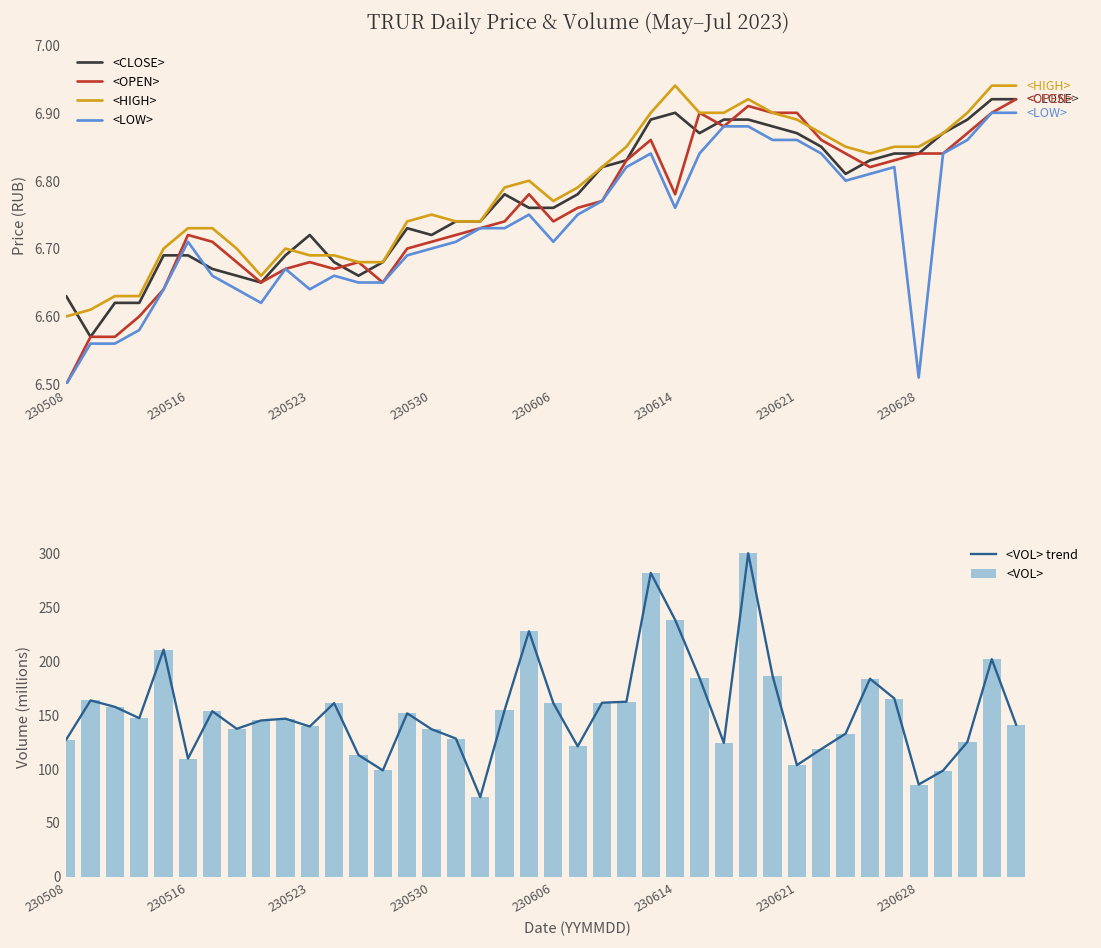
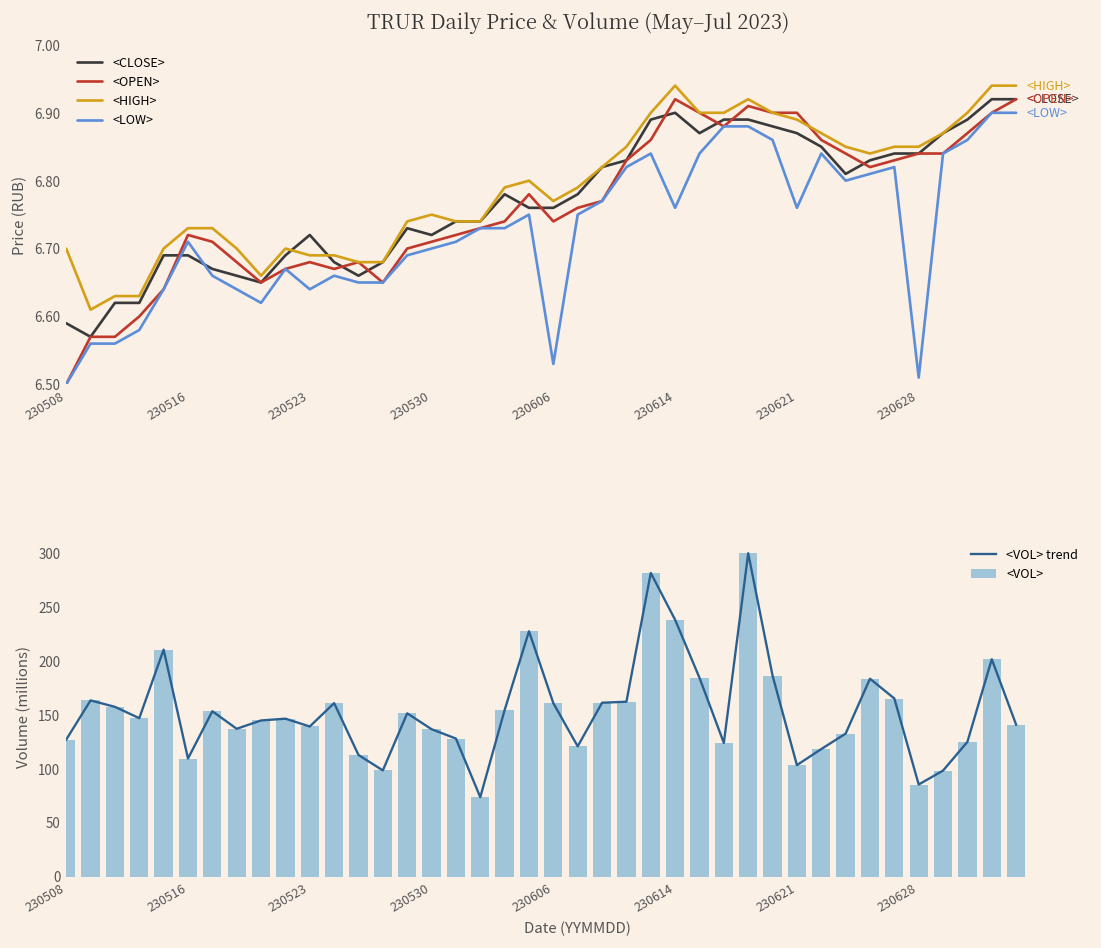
  {
    "TRUR Daily Price & Volume (May–Jul 2023)": {
      "<CLOSE>": {
-       "230508": 6.63,
+       "230508": 6.59,
        "230516": 6.69,
        "230523": 6.72,
        "230530": 6.72,
        "230606": 6.76,
        "230614": 6.90,
        "230621": 6.87
      },
      "<OPEN>": {
        "230516": 6.72,
        "230523": 6.68,
        "230530": 6.71,
        "230606": 6.74,
-       "230614": 6.78,
+       "230614": 6.92,
        "230621": 6.90
      },
      "<HIGH>": {
-       "230508": 6.6,
+       "230508": 6.7,
        "230516": 6.73,
        "230523": 6.69,
        "230530": 6.75,
        "230606": 6.77,
        "230614": 6.94,
        "230621": 6.89,
        "230628": 6.85
      },
      "<LOW>": {
        "230516": 6.71,
        "230523": 6.64,
        "230530": 6.70,
-       "230606": 6.71,
+       "230606": 6.53,
        "230614": 6.76,
-       "230621": 6.86,
+       "230621": 6.76,
        "230628": 6.51
      }
    }
  }
